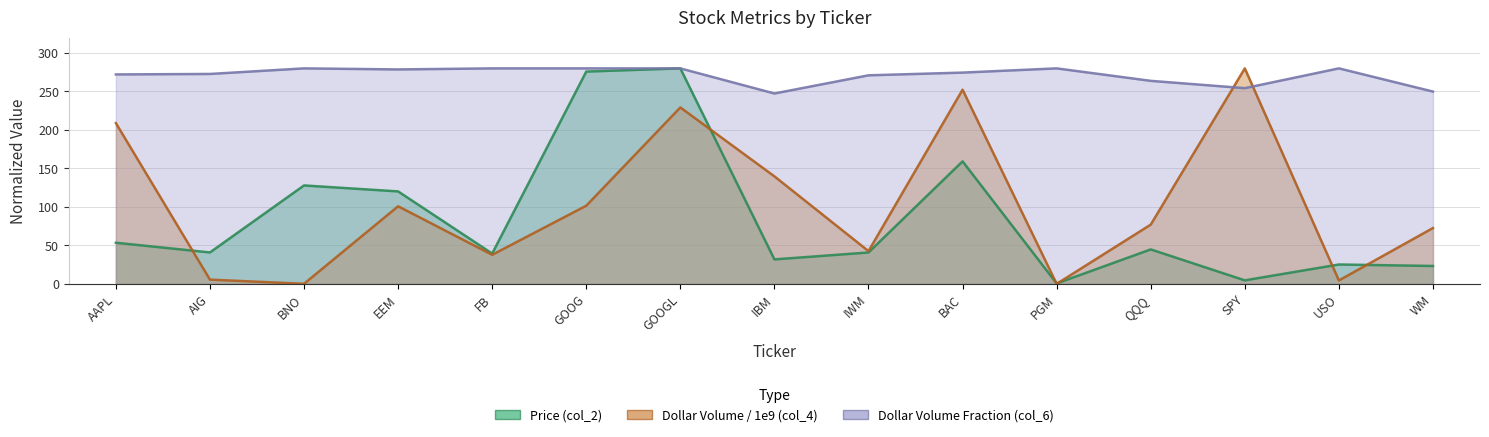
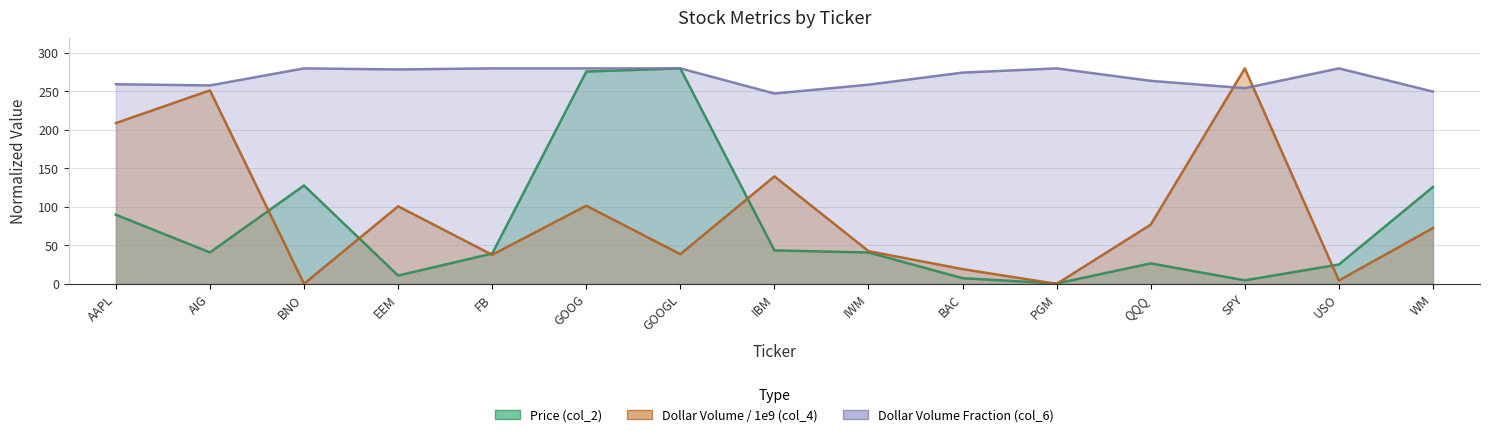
  {
    "Price (col_2)": {
-     "AAPL": 50,
+     "AAPL": 90,
      "AIG": 40,
      "BNO": 130,
-     "EEM": 120,
+     "EEM": 10,
      "GOOG": 280,
-     "IBM": 30,
-     "BAC": 160,
-     "QQQ": 40,
+     "IBM": 40,
+     "BAC": 10,
+     "QQQ": 30,
      "SPY": 0,
      "USO": 30,
-     "WM": 20
+     "WM": 130
    },
    "Dollar Volume / 1e9 (col_4)": {
      "AAPL": 210,
-     "AIG": 10,
+     "AIG": 250,
      "BNO": 0,
      "EEM": 100,
      "GOOG": 100,
-     "GOOGL": 230,
+     "GOOGL": 40,
      "IBM": 140,
-     "BAC": 250,
+     "BAC": 20,
      "QQQ": 80,
      "SPY": 280,
      "USO": 0,
      "WM": 70
    },
    "Dollar Volume Fraction (col_6)": {
-     "AAPL": 270,
-     "AIG": 270,
+     "AAPL": 260,
+     "AIG": 260,
      "BNO": 280,
      "EEM": 280,
      "FB": 280,
      "GOOG": 280,
      "IBM": 250,
-     "IWM": 270,
+     "IWM": 260,
      "BAC": 270,
      "PGM": 280,
      "QQQ": 260,
      "SPY": 250,
      "USO": 280,
      "WM": 250
    }
  }
